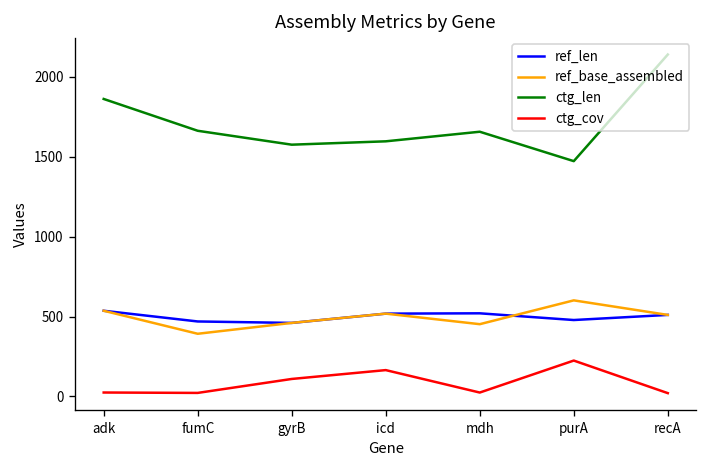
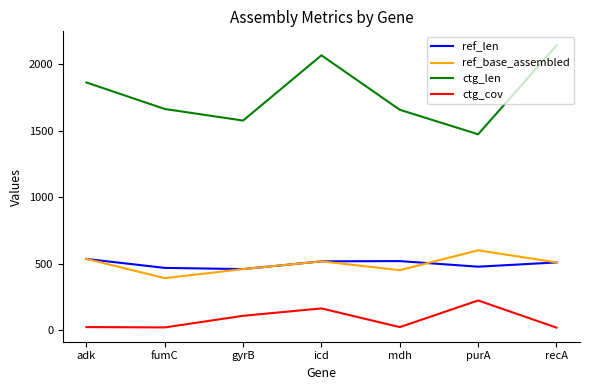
  {
    "ref_len": {
      "fumC": 470,
      "mdh": 520,
      "purA": 480
    },
    "ref_base_assembled": {
      "fumC": 390,
      "mdh": 450,
      "purA": 600
    },
    "ctg_len": {
      "adk": 1860,
      "fumC": 1660,
      "gyrB": 1580,
-     "icd": 1600,
+     "icd": 2070,
      "mdh": 1660,
      "purA": 1470
    },
    "ctg_cov": {
      "adk": 20,
      "fumC": 20,
      "gyrB": 110,
      "icd": 160,
      "mdh": 20,
      "purA": 220,
      "recA": 20
    }
  }
